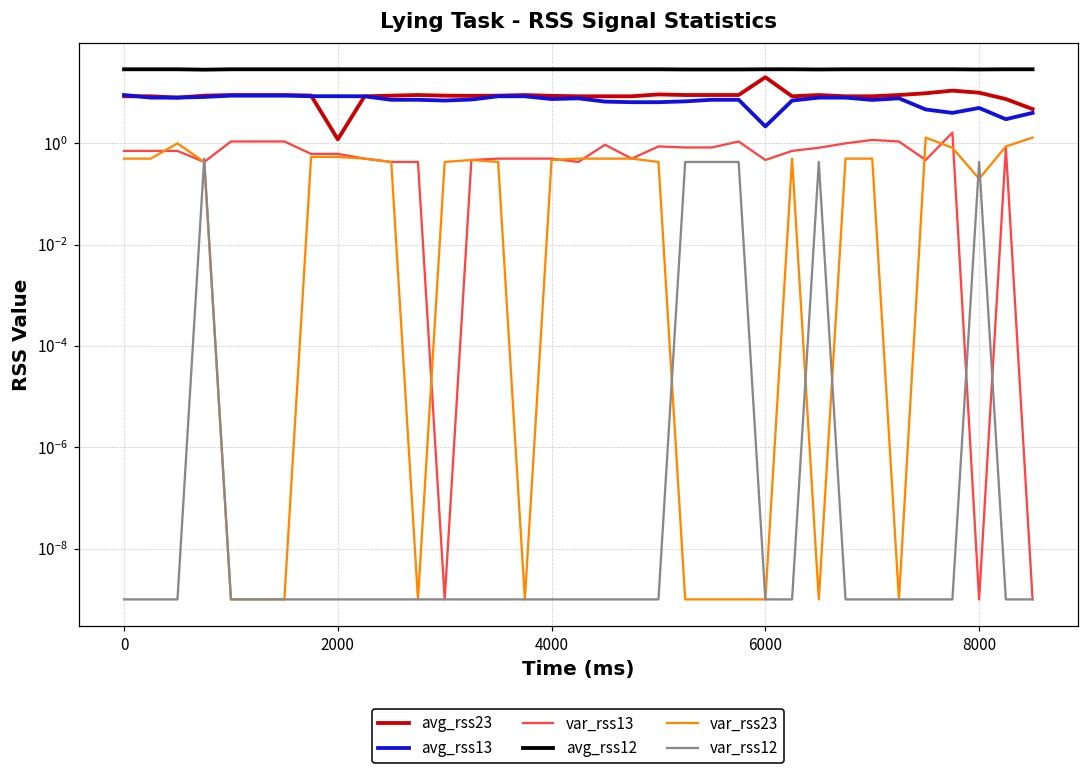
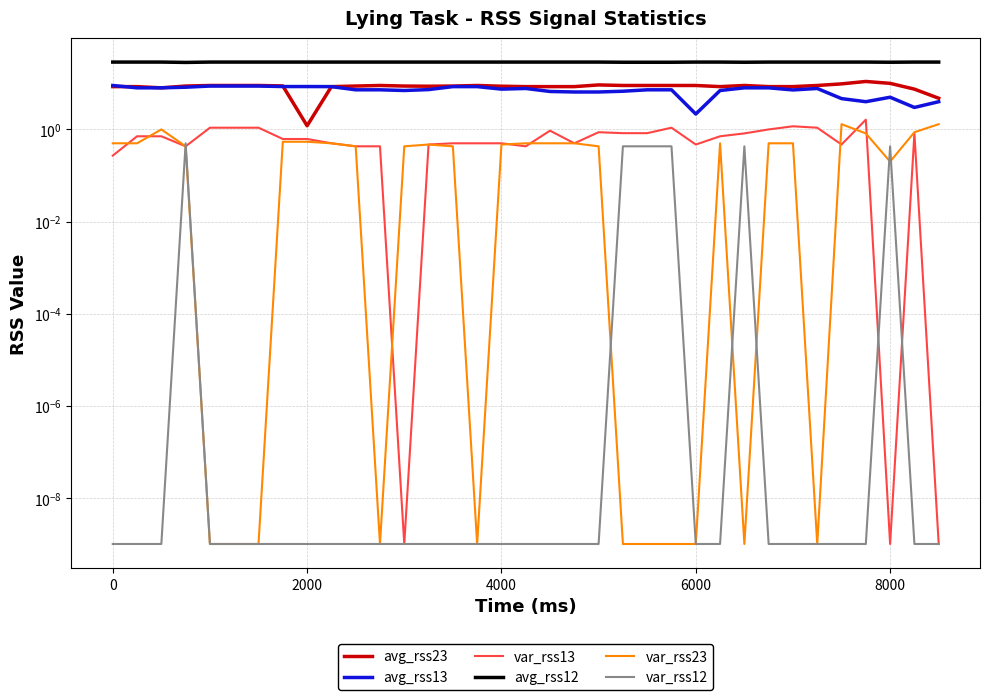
  {
    "avg_rss23": {
      "2000": 1.2,
      "4000": 9,
-     "6000": 20,
+     "6000": 9,
      "8000": 10
    },
    "avg_rss13": {
      "2000": 9,
      "4000": 8,
      "6000": 2,
      "8000": 5
    },
    "var_rss13": {
-     "0": 0.7,
+     "0": 0.3,
      "2000": 0.6,
      "6000": 0.5,
      "8000": 0.0000000010
    },
    "avg_rss12": {
      "0": 30,
      "2000": 30,
      "4000": 30,
      "6000": 30,
      "8000": 30
    },
    "var_rss23": {
      "0": 0.5,
      "2000": 0.5,
      "8000": 0.2
    },
    "var_rss12": {
      "0": 0.0000000010,
      "2000": 0.0000000010,
      "4000": 0.0000000010,
      "8000": 0.4
    }
  }
